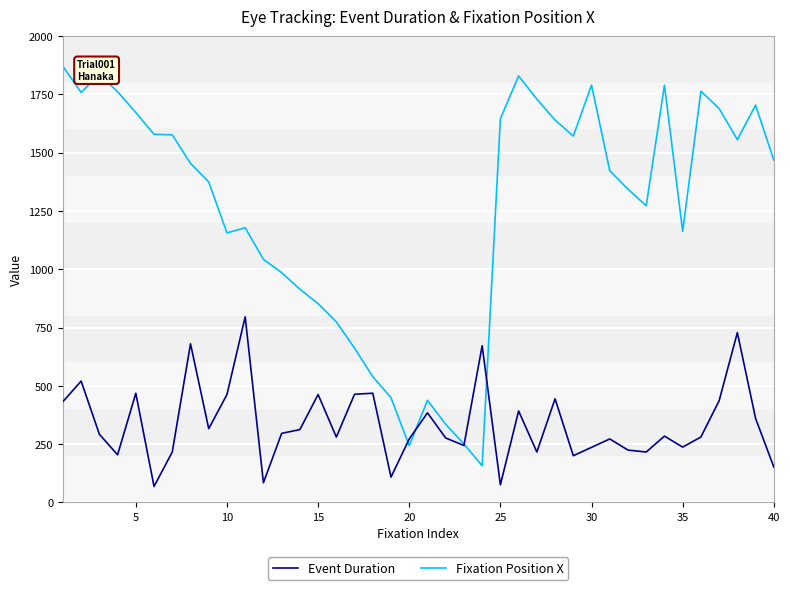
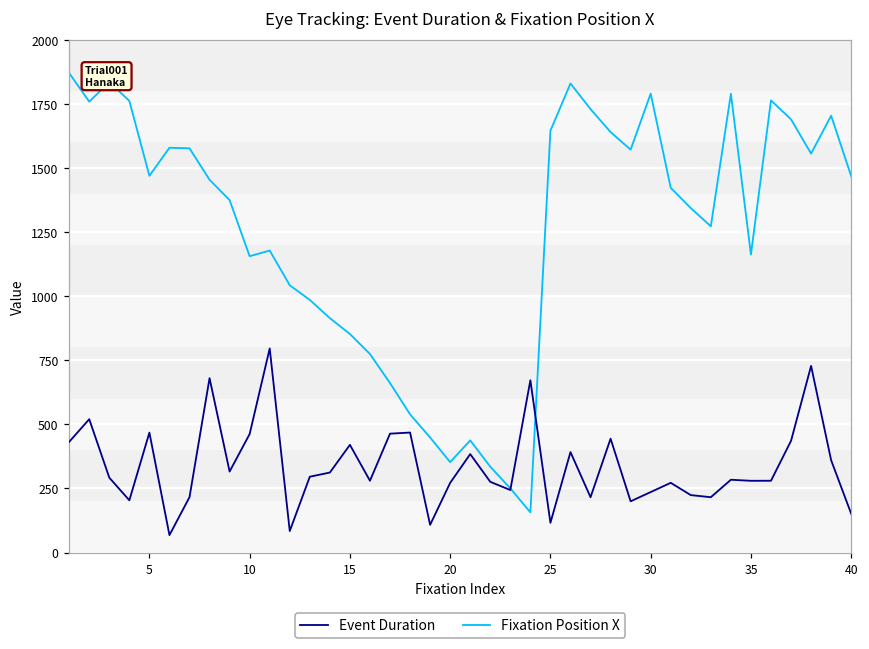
  {
    "Event Duration": {
      "5": 470,
      "10": 460,
-     "15": 460,
+     "15": 420,
      "20": 270,
-     "25": 80,
+     "25": 120,
      "30": 240,
-     "35": 240,
+     "35": 280,
      "40": 150
    },
    "Fixation Position X": {
-     "5": 1670,
+     "5": 1470,
      "10": 1160,
      "15": 850,
-     "20": 240,
+     "20": 350,
      "25": 1650,
      "30": 1790,
      "35": 1160,
      "40": 1470
    }
  }
